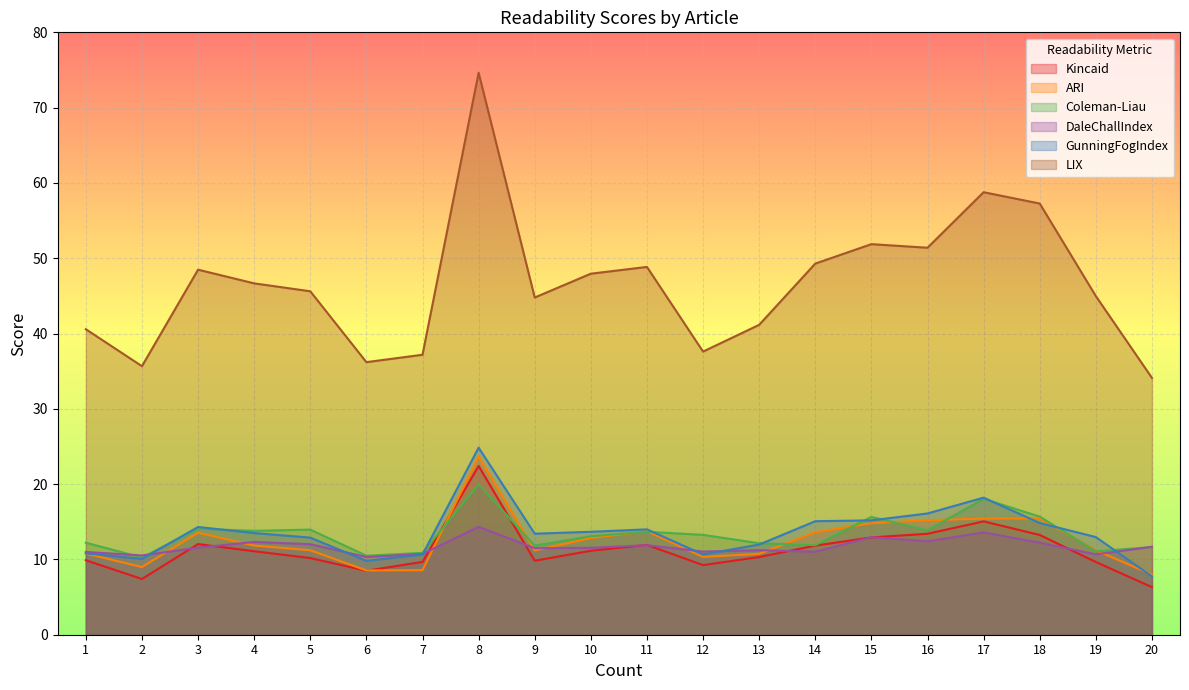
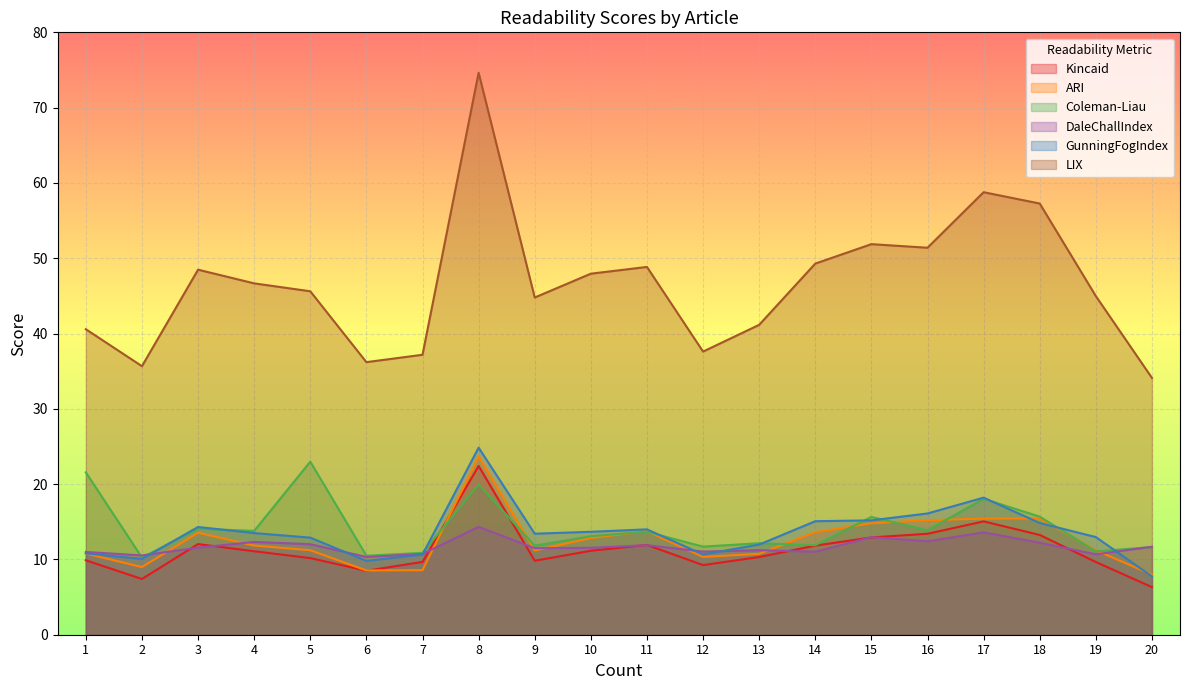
  {
    "Coleman-Liau": {
-     "1": 12,
-     "5": 14,
+     "1": 22,
+     "5": 23,
      "8": 20,
      "9": 12,
-     "12": 13,
+     "12": 12,
      "15": 16,
      "16": 14
    }
  }
